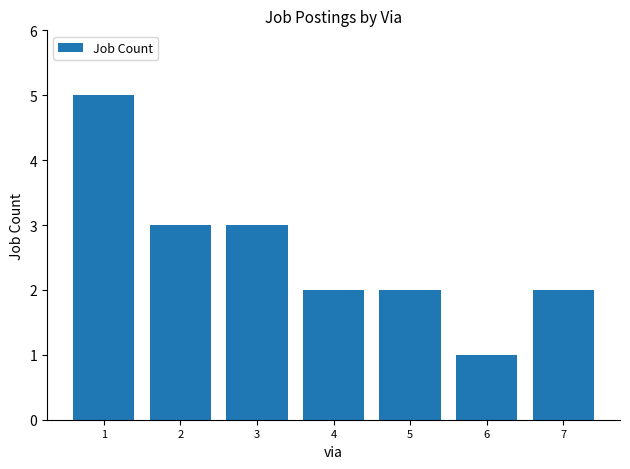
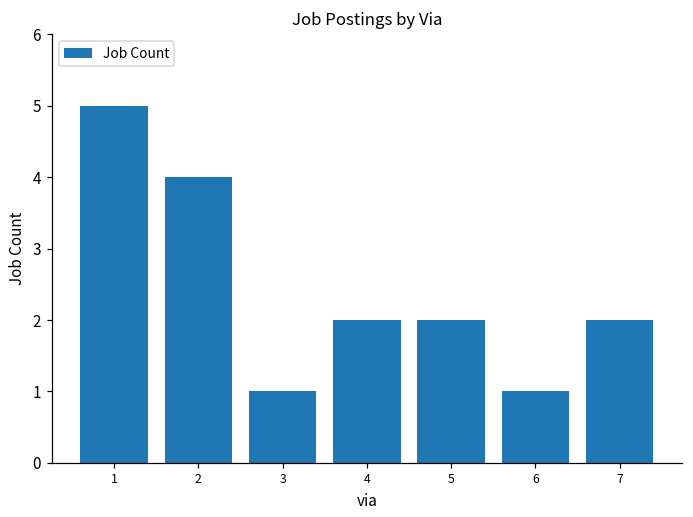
  {
    "1": 5,
-   "2": 3,
-   "3": 3,
+   "2": 4,
+   "3": 1,
    "4": 2,
    "5": 2,
    "6": 1,
    "7": 2
  }
